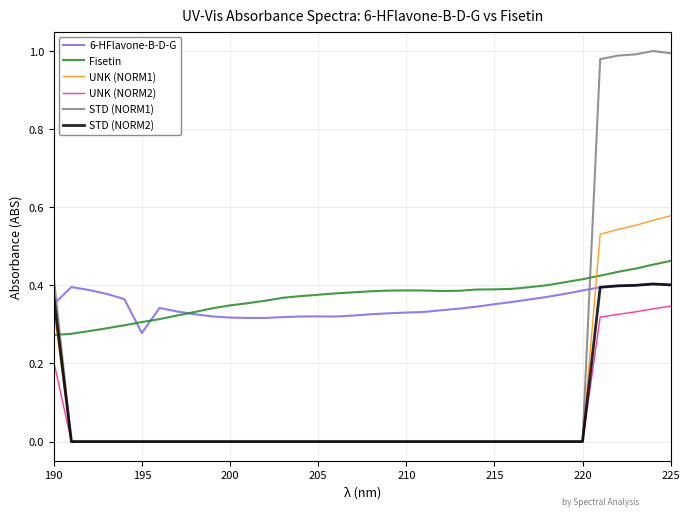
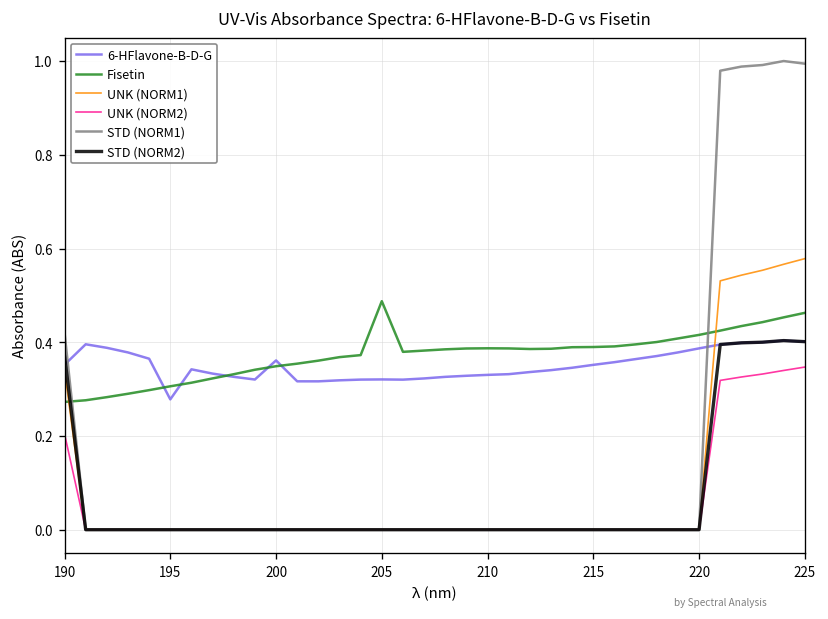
  {
    "6-HFlavone-B-D-G": {
      "190": 0.35,
      "195": 0.28,
-     "200": 0.32,
+     "200": 0.36,
      "205": 0.32,
      "210": 0.33,
      "215": 0.35,
      "220": 0.39
    },
    "Fisetin": {
      "190": 0.27,
      "195": 0.31,
      "200": 0.35,
-     "205": 0.38,
+     "205": 0.49,
      "210": 0.39,
      "215": 0.39,
      "220": 0.42,
      "225": 0.46
    },
    "UNK (NORM1)": {
      "190": 0.34,
      "225": 0.58
    },
    "UNK (NORM2)": {
      "190": 0.20,
      "225": 0.35
    },
    "STD (NORM1)": {
      "190": 0.42,
      "225": 0.99
    },
    "STD (NORM2)": {
      "190": 0.37
    }
  }
